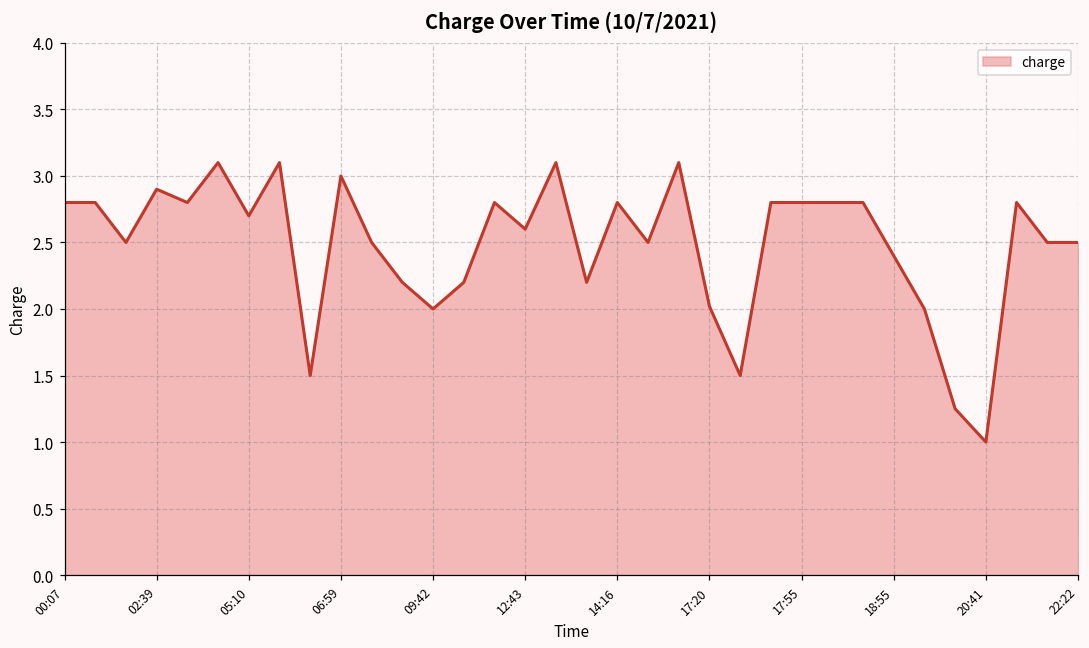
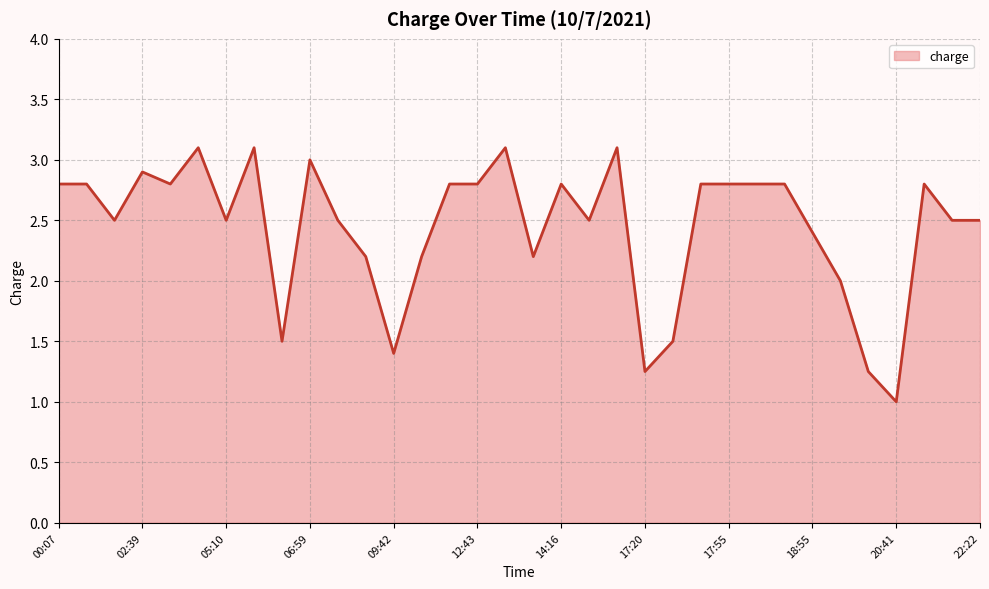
  {
    "00:07": 2.80,
    "02:39": 2.90,
-   "05:10": 2.7,
+   "05:10": 2.5,
    "06:59": 3.00,
-   "09:42": 2.0,
-   "12:43": 2.6,
-   "17:20": 2.02,
+   "09:42": 1.4,
+   "12:43": 2.8,
+   "17:20": 1.25,
    "17:55": 2.80,
    "18:55": 2.40,
    "20:41": 1.00,
    "22:22": 2.50
  }
